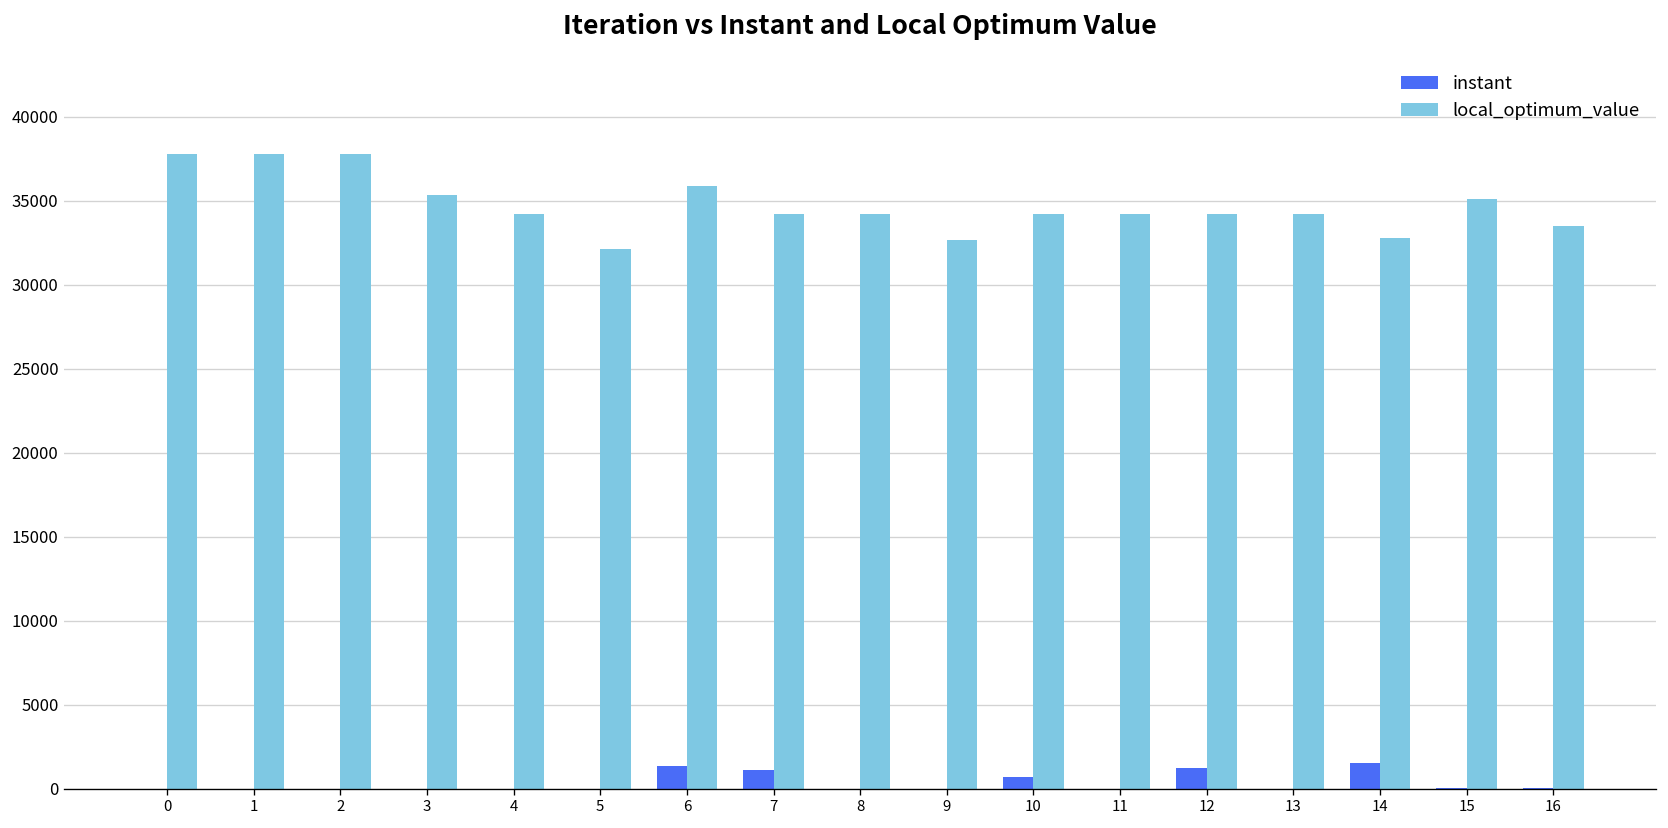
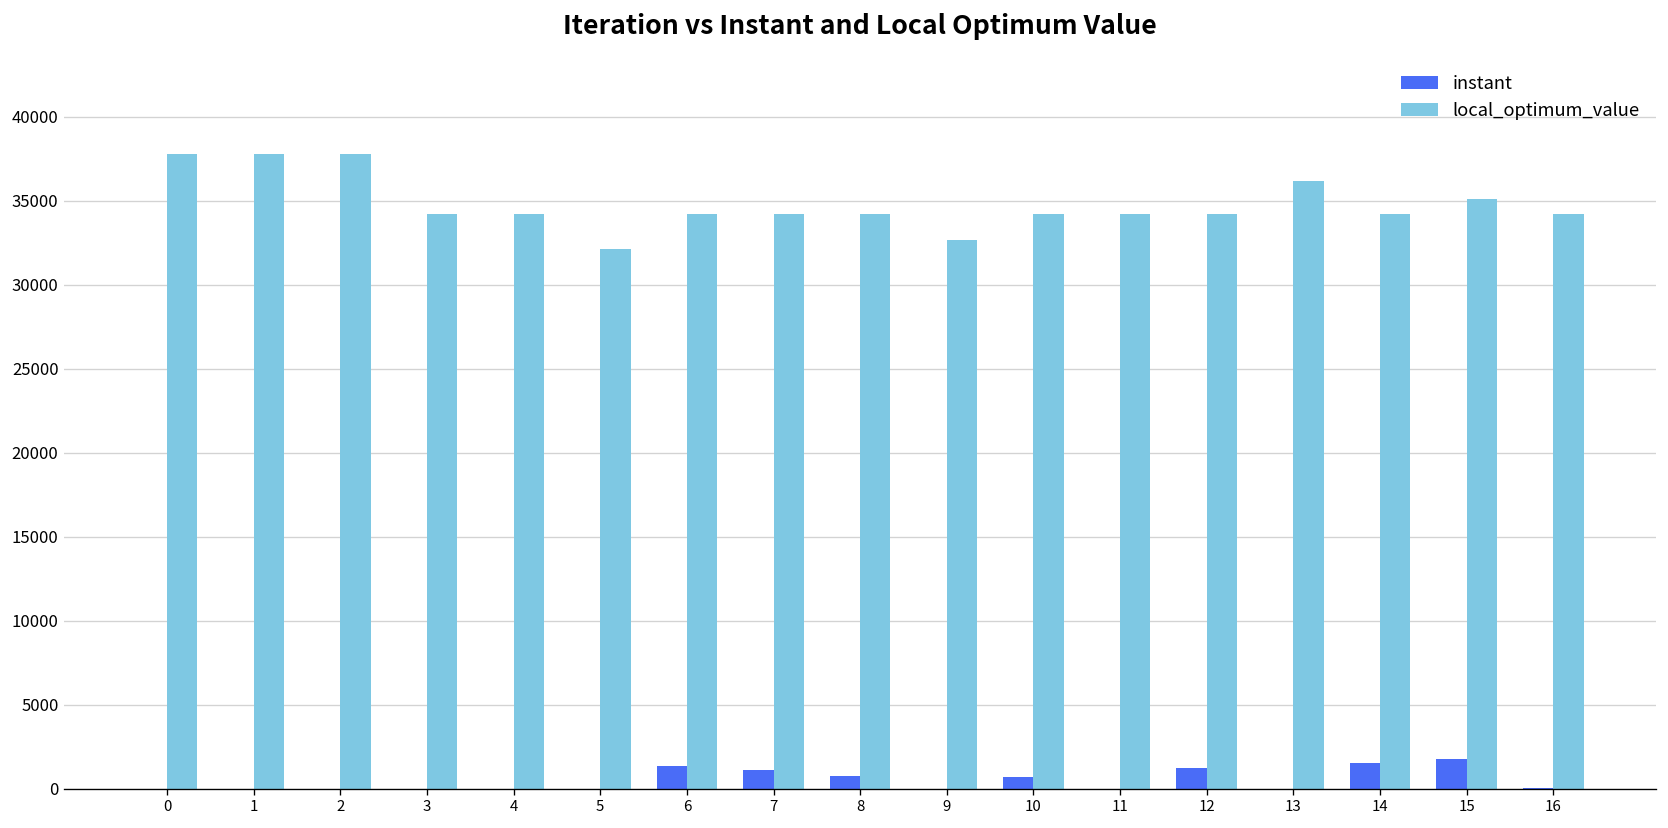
  {
    "instant": {
      "0": 0,
      "6": 1400,
      "7": 1100,
-     "8": 0,
+     "8": 700,
      "10": 700,
      "12": 1200,
      "14": 1500,
-     "15": 0
+     "15": 1700
    },
    "local_optimum_value": {
      "0": 37800,
      "1": 37800,
      "2": 37800,
-     "3": 35400,
+     "3": 34200,
      "4": 34200,
      "5": 32100,
-     "6": 35900,
+     "6": 34200,
      "7": 34200,
      "8": 34200,
      "9": 32700,
      "10": 34200,
      "11": 34200,
      "12": 34200,
-     "13": 34200,
-     "14": 32800,
+     "13": 36200,
+     "14": 34200,
      "15": 35100,
-     "16": 33500
+     "16": 34200
    }
  }
